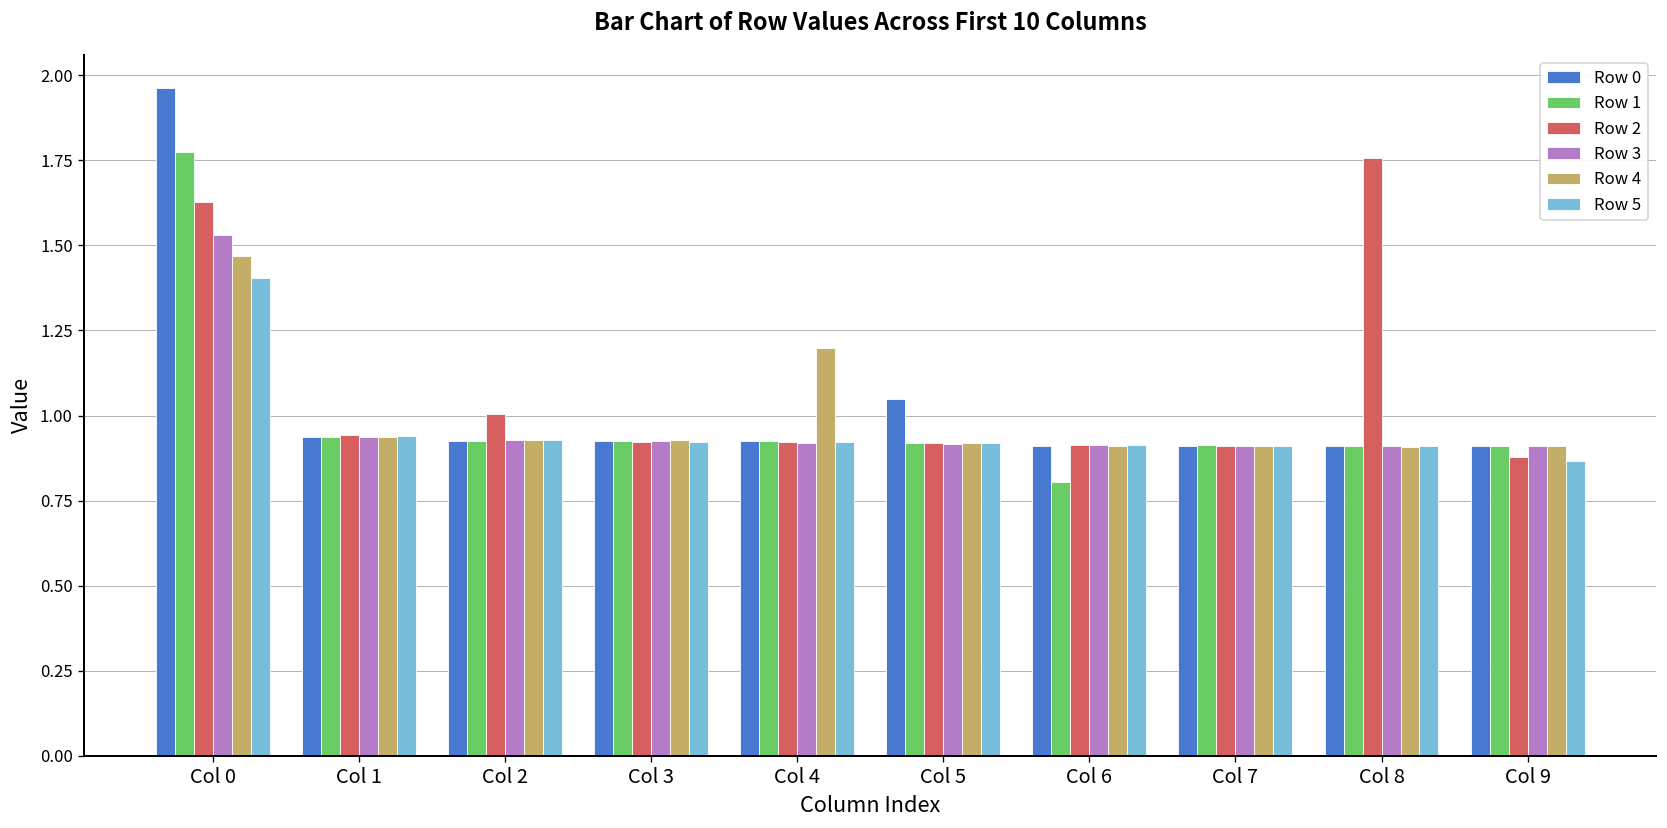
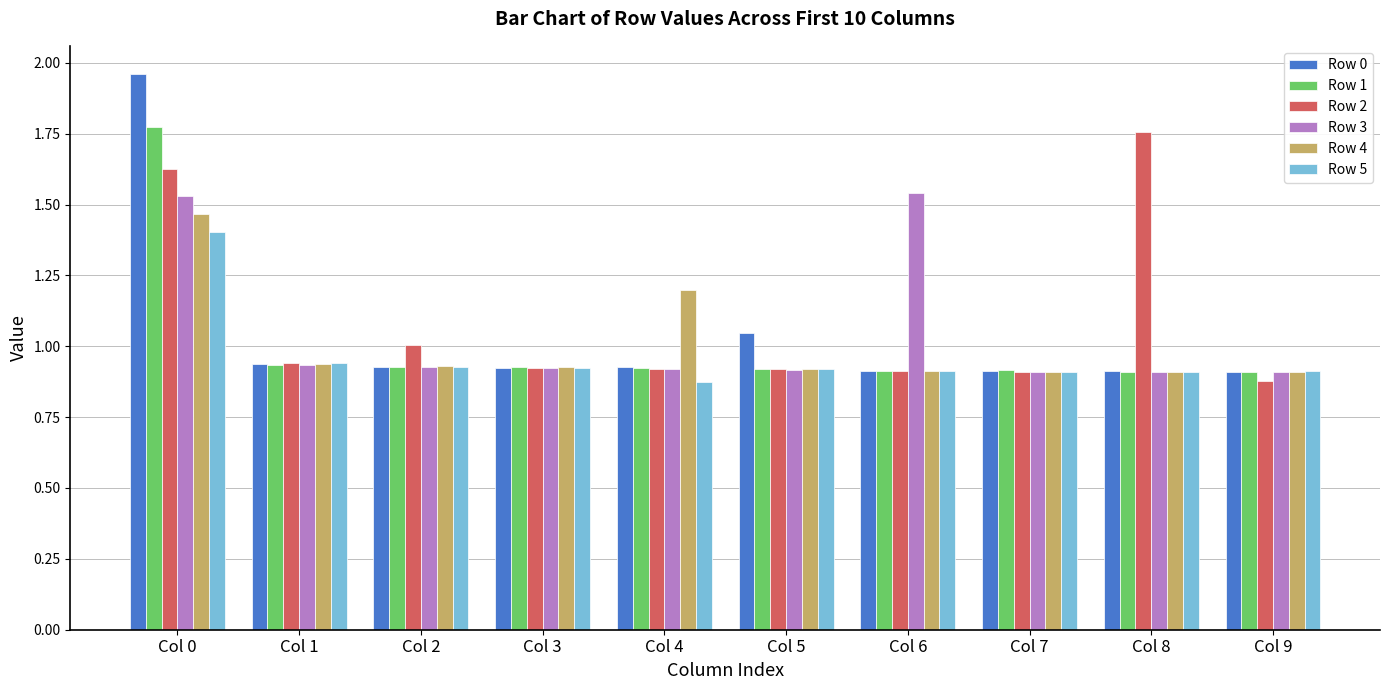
  {
    "Row 0": {
      "Col 0": 1.96,
      "Col 1": 0.94,
      "Col 2": 0.93,
      "Col 3": 0.92,
      "Col 4": 0.93,
      "Col 5": 1.05,
      "Col 6": 0.91,
      "Col 7": 0.91,
      "Col 8": 0.91,
      "Col 9": 0.91
    },
    "Row 1": {
      "Col 0": 1.77,
      "Col 1": 0.94,
      "Col 2": 0.93,
      "Col 3": 0.93,
      "Col 4": 0.92,
      "Col 5": 0.92,
-     "Col 6": 0.81,
+     "Col 6": 0.91,
      "Col 7": 0.91,
      "Col 8": 0.91,
      "Col 9": 0.91
    },
    "Row 2": {
      "Col 0": 1.63,
      "Col 1": 0.94,
      "Col 2": 1.00,
      "Col 3": 0.92,
      "Col 4": 0.92,
      "Col 5": 0.92,
      "Col 6": 0.91,
      "Col 7": 0.91,
      "Col 8": 1.76,
      "Col 9": 0.88
    },
    "Row 3": {
      "Col 0": 1.53,
      "Col 1": 0.94,
      "Col 2": 0.93,
      "Col 3": 0.92,
      "Col 4": 0.92,
      "Col 5": 0.92,
-     "Col 6": 0.91,
+     "Col 6": 1.54,
      "Col 7": 0.91,
      "Col 8": 0.91,
      "Col 9": 0.91
    },
    "Row 4": {
      "Col 0": 1.47,
      "Col 1": 0.94,
      "Col 2": 0.93,
      "Col 3": 0.93,
      "Col 4": 1.20,
      "Col 5": 0.92,
      "Col 6": 0.91,
      "Col 7": 0.91,
      "Col 8": 0.91,
      "Col 9": 0.91
    },
    "Row 5": {
      "Col 0": 1.40,
      "Col 1": 0.94,
      "Col 2": 0.93,
      "Col 3": 0.92,
-     "Col 4": 0.92,
+     "Col 4": 0.87,
      "Col 5": 0.92,
      "Col 6": 0.91,
      "Col 7": 0.91,
      "Col 8": 0.91,
-     "Col 9": 0.87
+     "Col 9": 0.91
    }
  }
